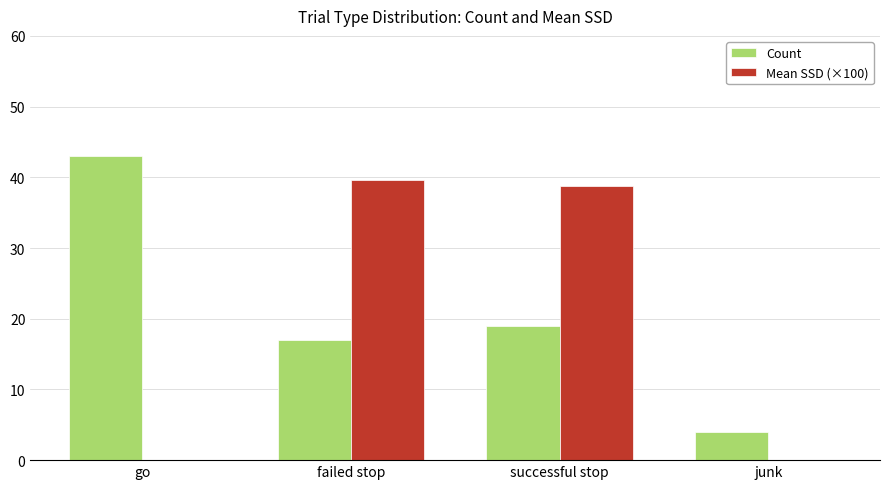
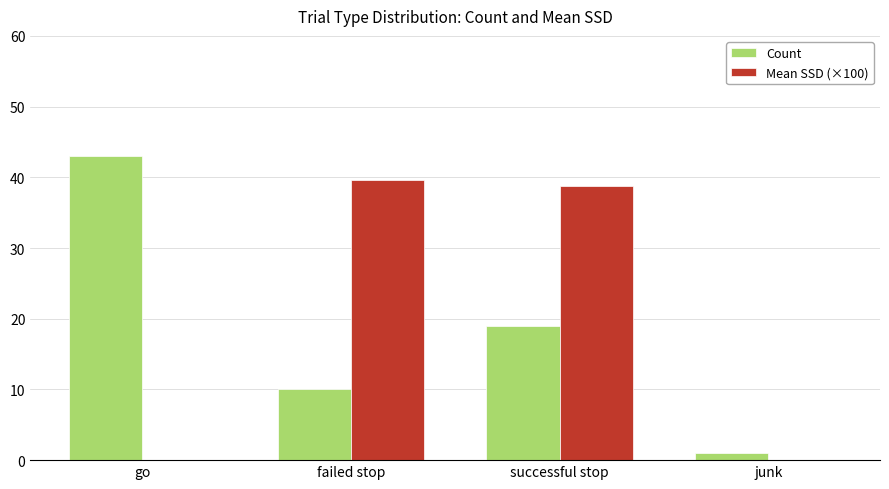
  {
    "Count": {
      "go": 43,
-     "failed stop": 17,
+     "failed stop": 10,
      "successful stop": 19,
-     "junk": 4
+     "junk": 1
    },
    "Mean SSD (×100)": {
      "go": 0,
      "failed stop": 40,
      "successful stop": 39,
      "junk": 0
    }
  }
